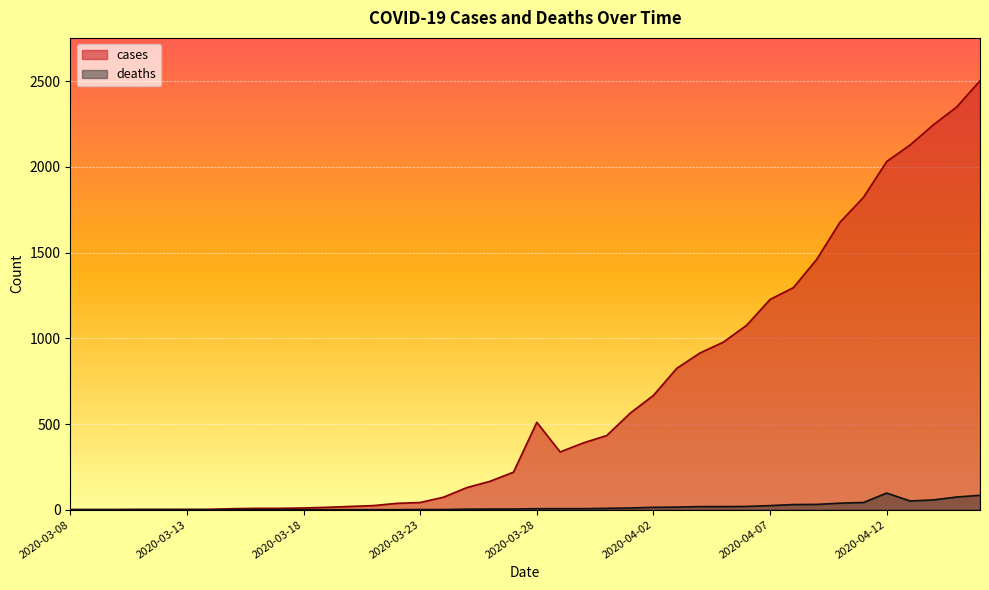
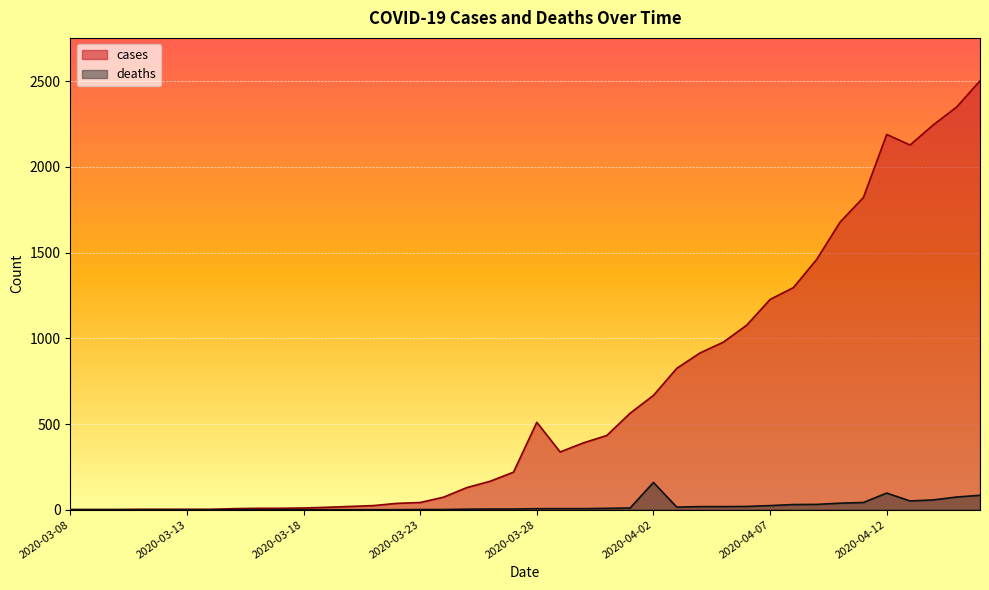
  {
    "cases": {
      "2020-03-23": 40,
      "2020-03-28": 510,
      "2020-04-02": 670,
      "2020-04-07": 1230,
-     "2020-04-12": 2030
+     "2020-04-12": 2190
    },
    "deaths": {
      "2020-03-23": 0,
      "2020-03-28": 10,
-     "2020-04-02": 10,
+     "2020-04-02": 160,
      "2020-04-07": 20,
      "2020-04-12": 100
    }
  }
